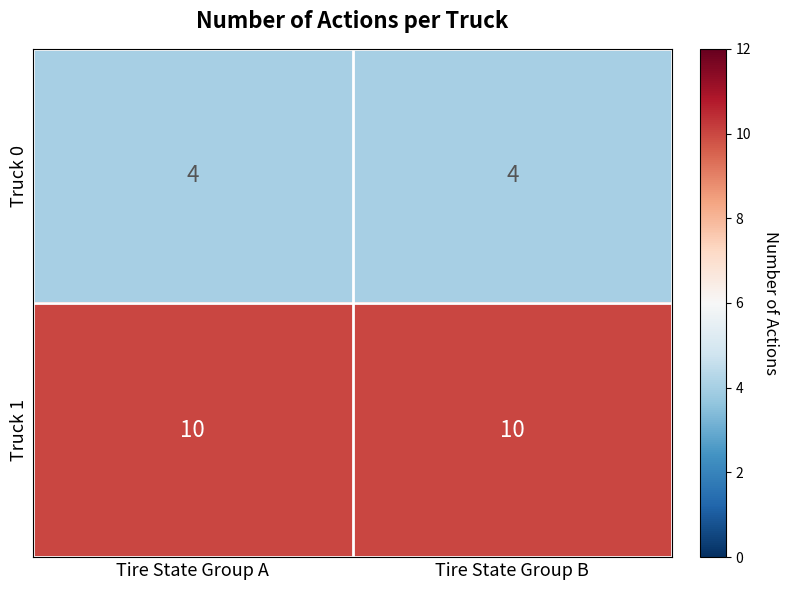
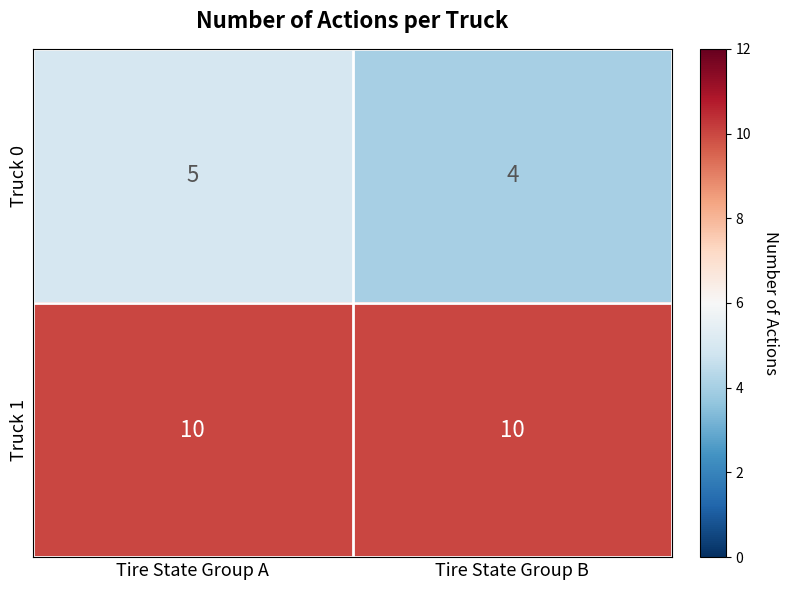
  {
    "Truck 0": {
-     "Tire State Group A": 4,
+     "Tire State Group A": 5,
      "Tire State Group B": 4
    },
    "Truck 1": {
      "Tire State Group A": 10,
      "Tire State Group B": 10
    }
  }
